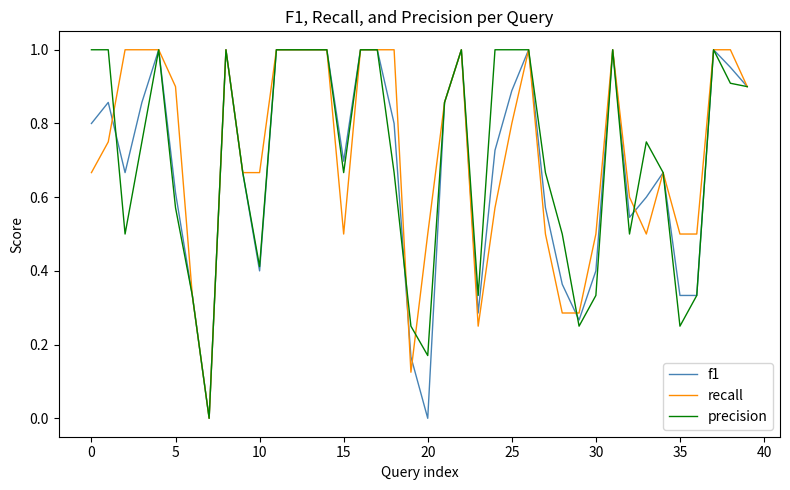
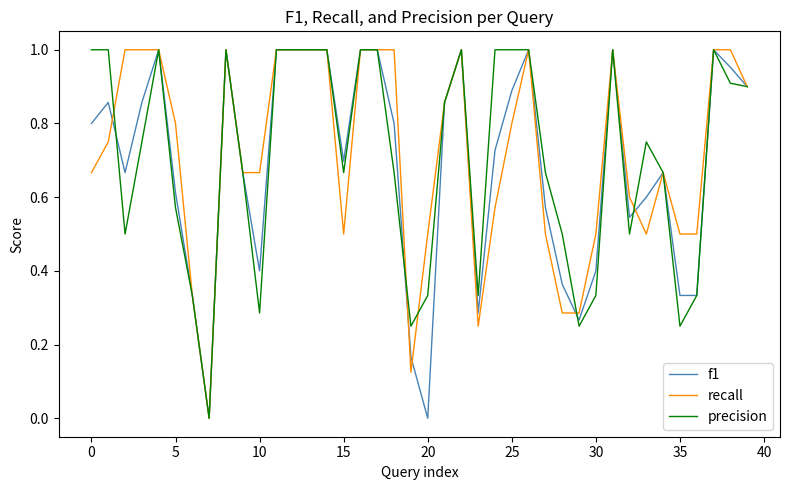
  {
    "f1": {
      "0": 0.80,
      "5": 0.61,
      "10": 0.40,
      "15": 0.70,
      "20": 0.00,
      "25": 0.89,
      "30": 0.40,
      "35": 0.33
    },
    "recall": {
      "0": 0.67,
-     "5": 0.9,
+     "5": 0.8,
      "10": 0.67,
      "15": 0.5,
      "20": 0.5,
      "25": 0.8,
      "30": 0.5,
      "35": 0.5
    },
    "precision": {
      "0": 1.00,
      "5": 0.57,
-     "10": 0.41,
+     "10": 0.29,
      "15": 0.67,
-     "20": 0.17,
+     "20": 0.33,
      "25": 1.00,
      "30": 0.33,
      "35": 0.25
    }
  }
